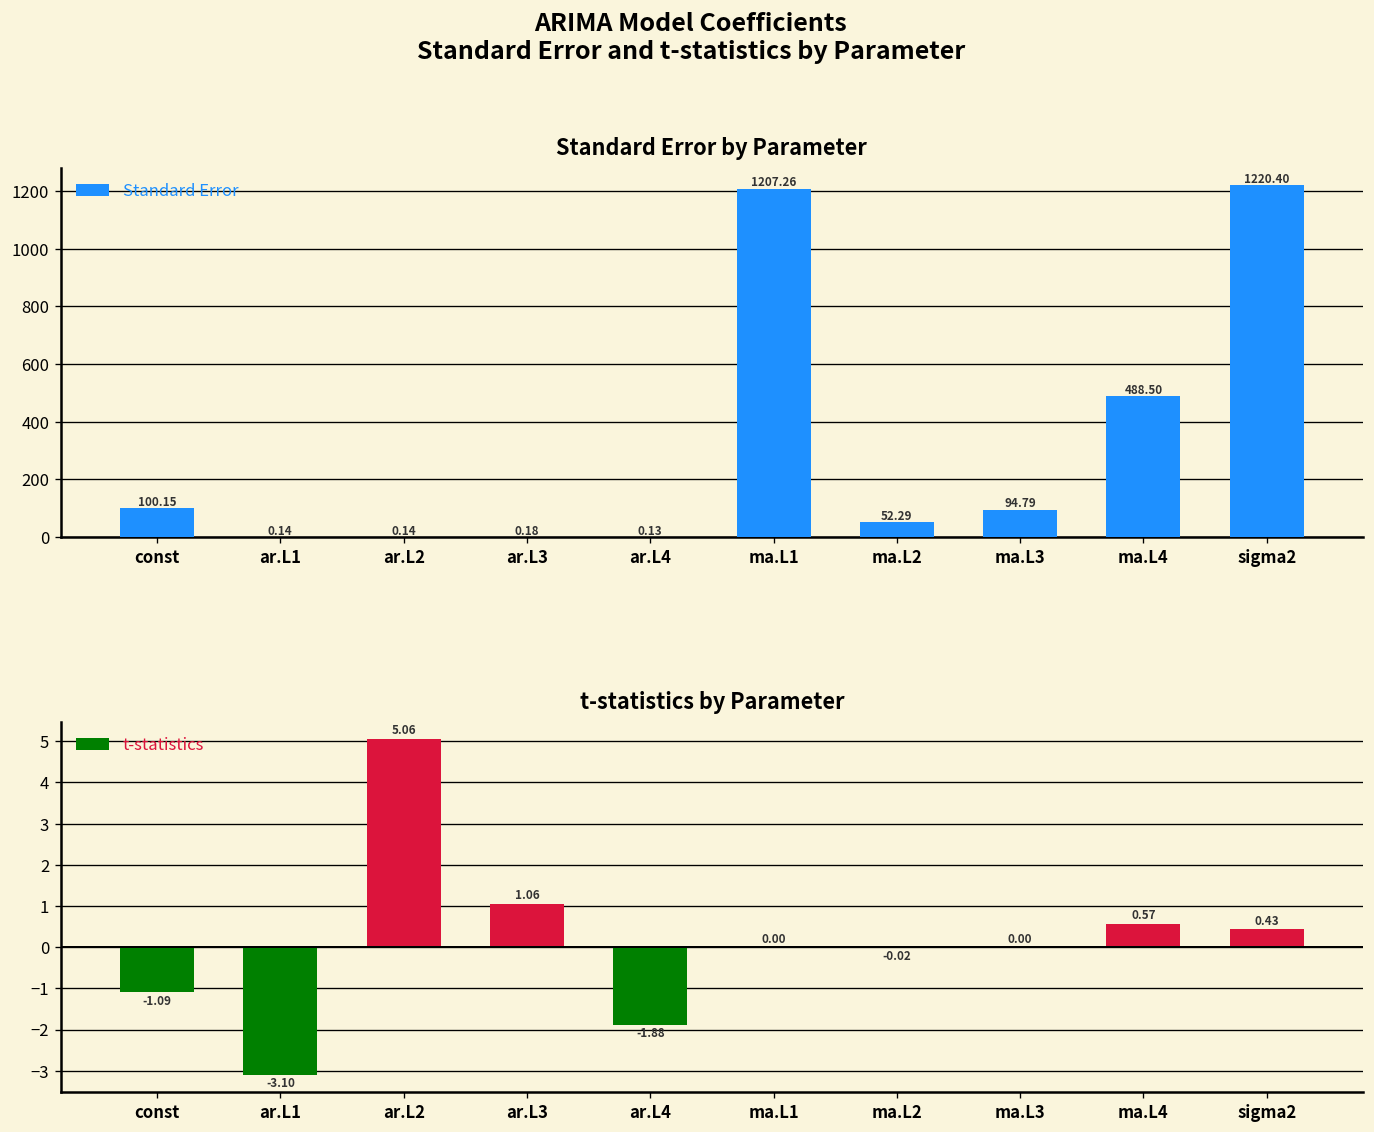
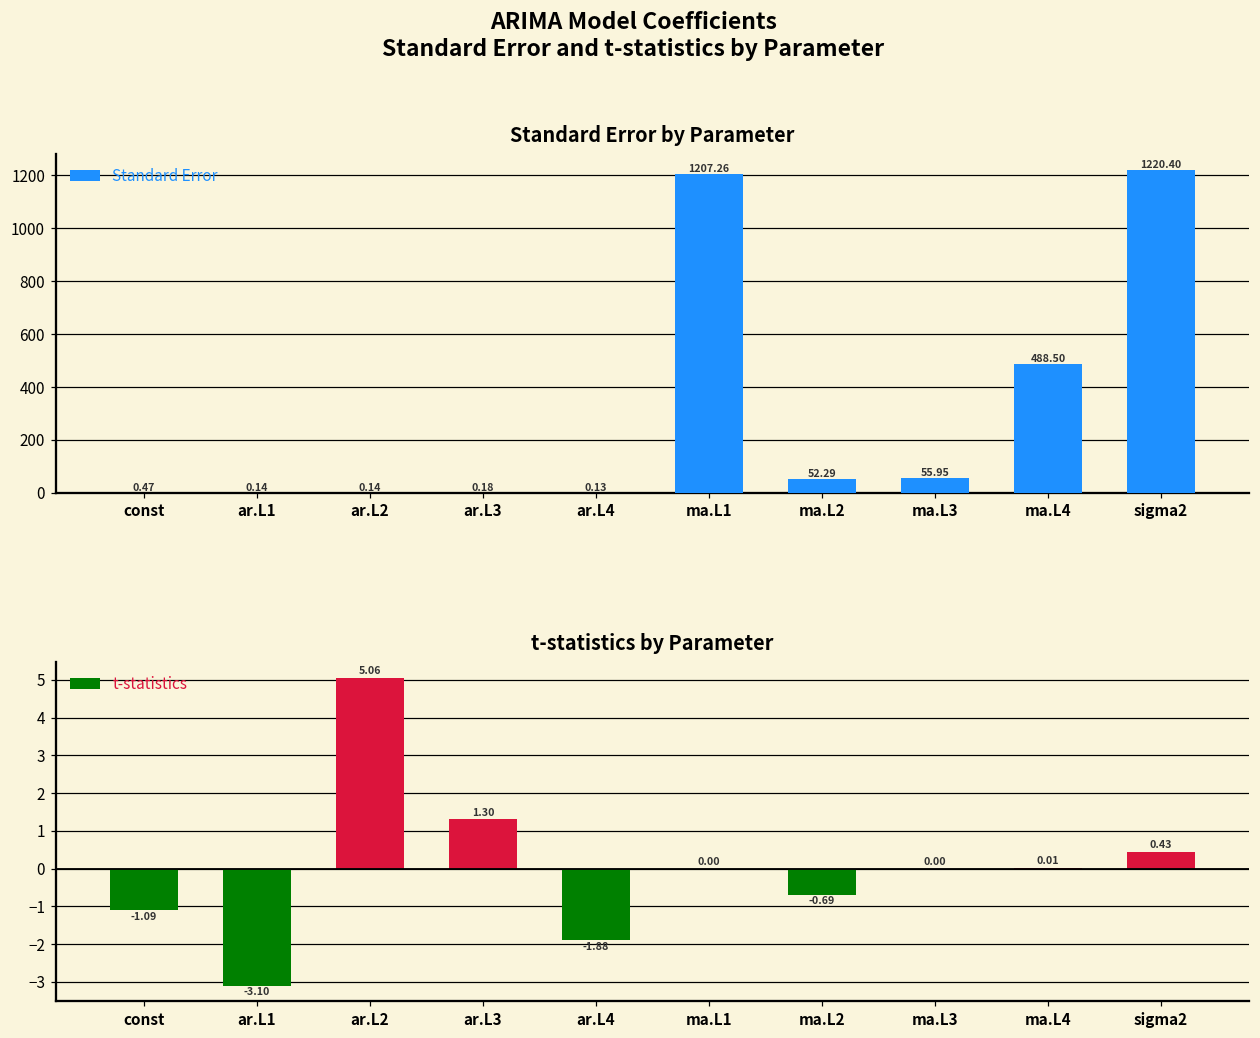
  {
    "Standard Error by Parameter": {
-     "const": 100.15,
+     "const": 0.47,
      "ar.L1": 0.14,
      "ar.L2": 0.14,
      "ar.L3": 0.18,
      "ar.L4": 0.13,
      "ma.L1": 1207.26,
      "ma.L2": 52.29,
-     "ma.L3": 94.79,
+     "ma.L3": 55.95,
      "ma.L4": 488.50,
      "sigma2": 1220.40
    },
    "t-statistics by Parameter": {
      "const": -1.09,
      "ar.L1": -3.10,
      "ar.L2": 5.06,
-     "ar.L3": 1.06,
+     "ar.L3": 1.30,
      "ar.L4": -1.88,
      "ma.L1": 0.00,
-     "ma.L2": -0.02,
+     "ma.L2": -0.69,
      "ma.L3": 0.00,
-     "ma.L4": 0.57,
+     "ma.L4": 0.01,
      "sigma2": 0.43
    }
  }
